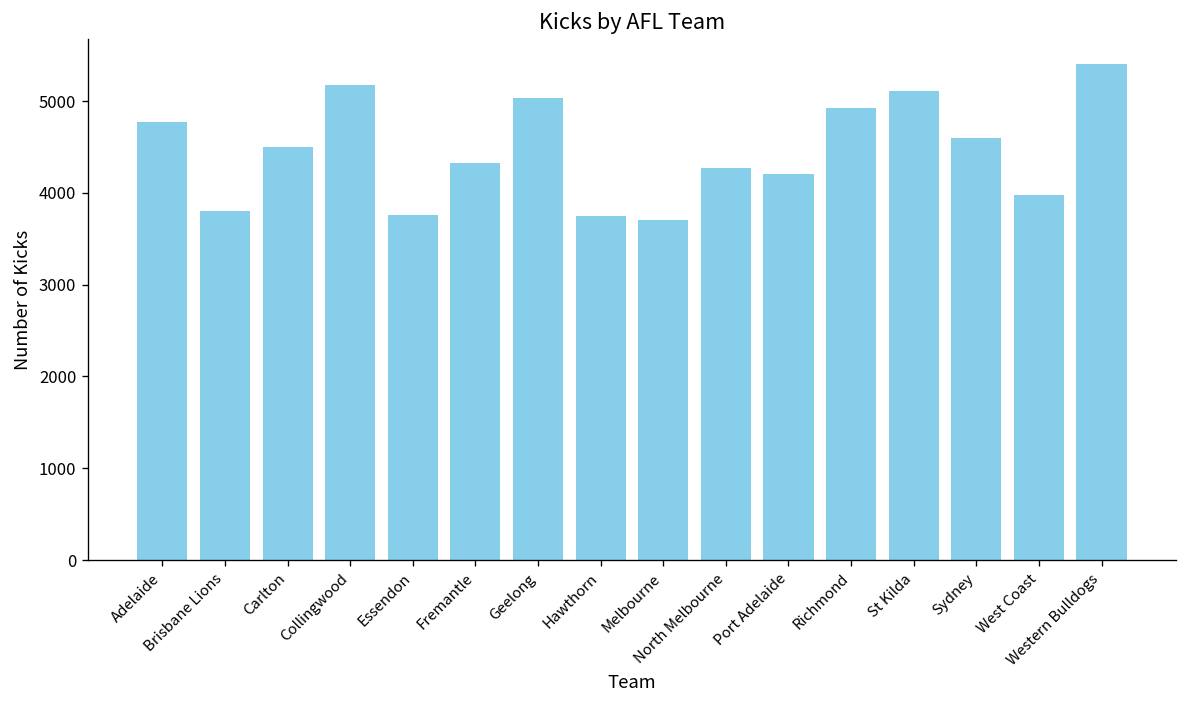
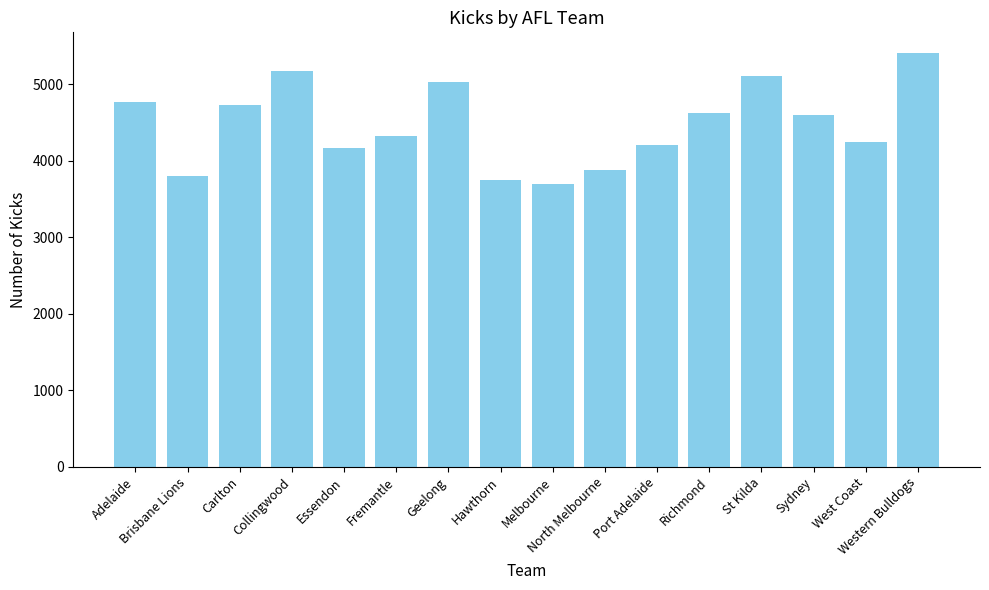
  {
    "Adelaide": 4800,
    "Brisbane Lions": 3800,
-   "Carlton": 4500,
+   "Carlton": 4700,
    "Collingwood": 5200,
-   "Essendon": 3800,
+   "Essendon": 4200,
    "Fremantle": 4300,
    "Geelong": 5000,
    "Hawthorn": 3700,
    "Melbourne": 3700,
-   "North Melbourne": 4300,
+   "North Melbourne": 3900,
    "Port Adelaide": 4200,
-   "Richmond": 4900,
+   "Richmond": 4600,
    "St Kilda": 5100,
    "Sydney": 4600,
-   "West Coast": 4000,
+   "West Coast": 4200,
    "Western Bulldogs": 5400
  }
